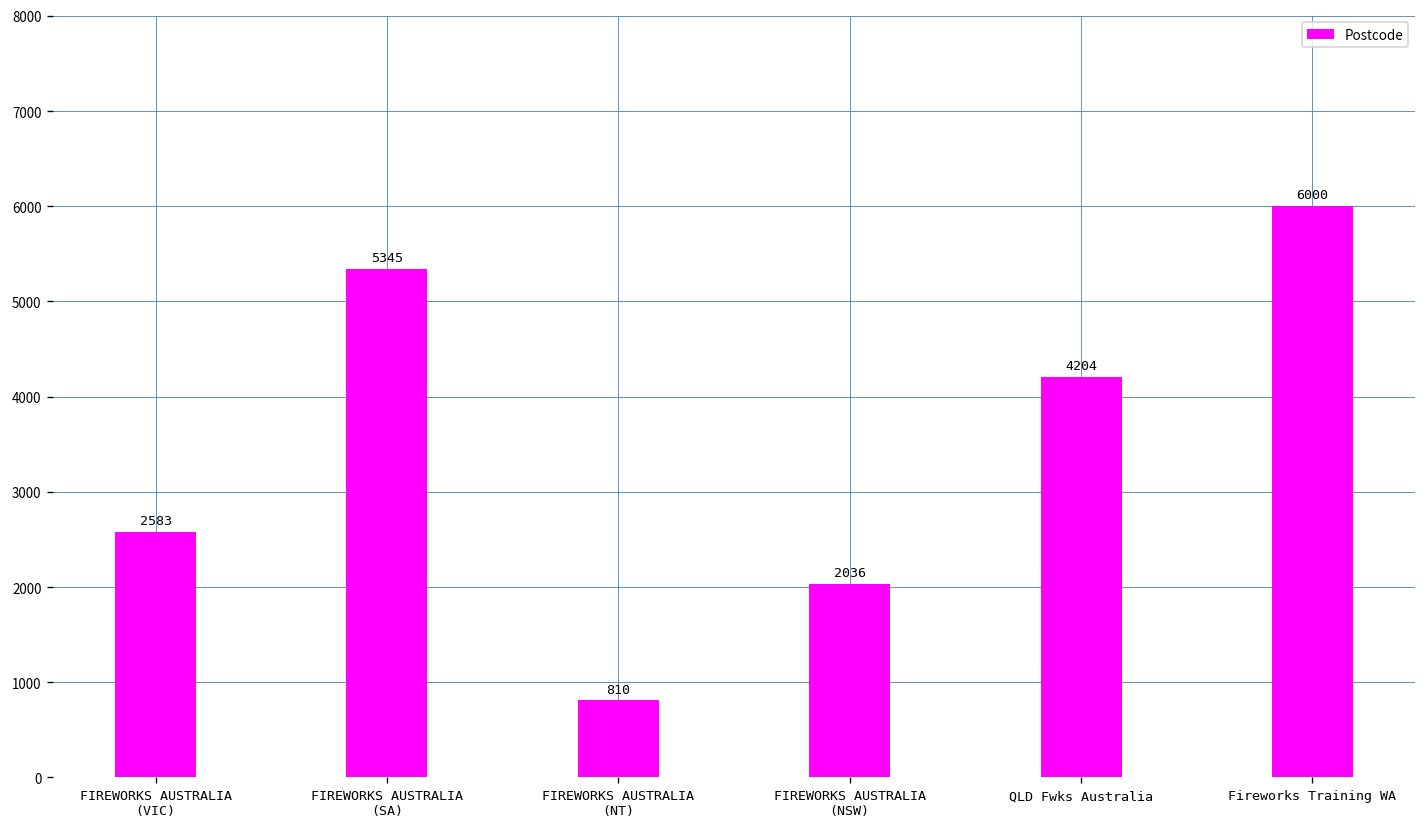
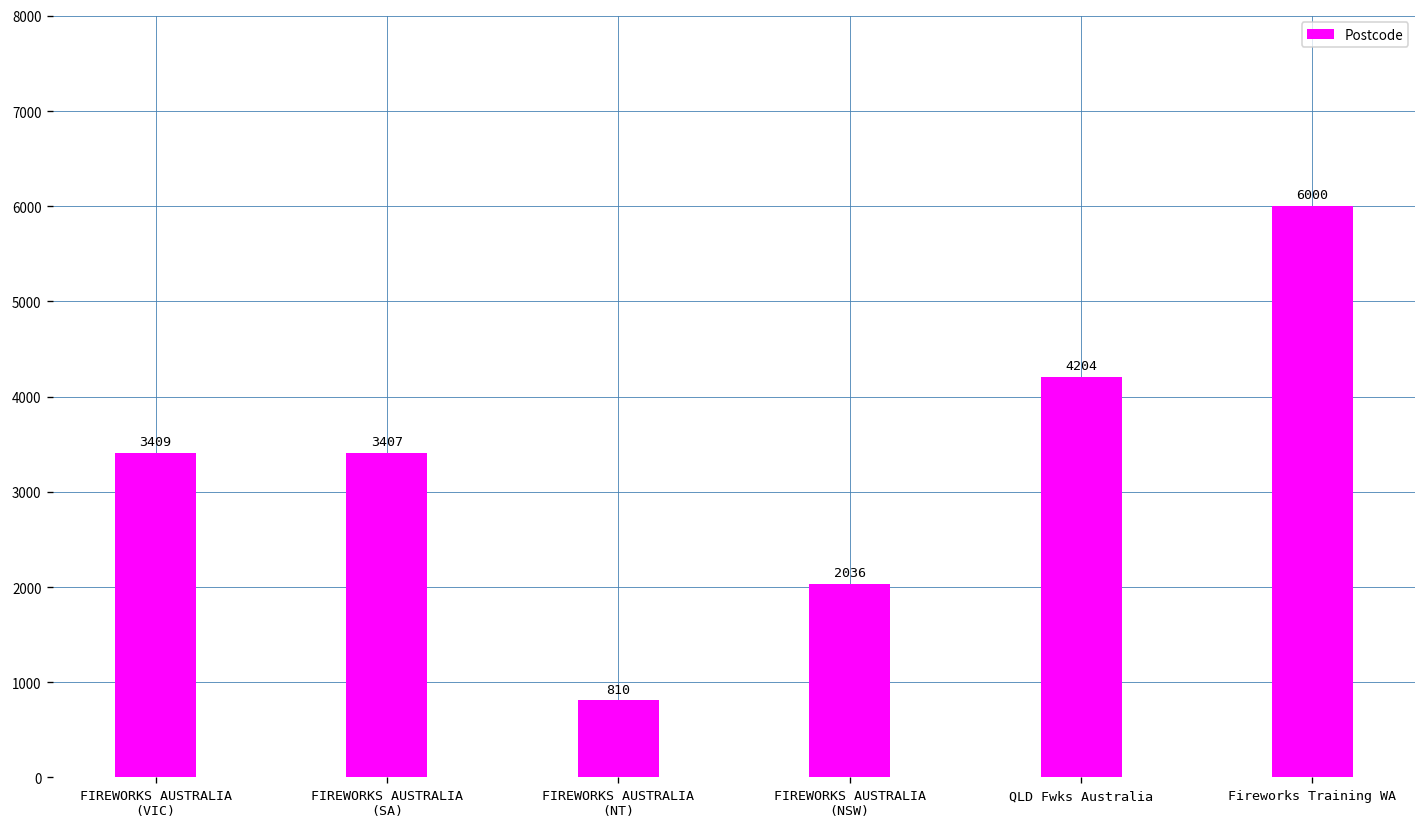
  {
-   "FIREWORKS AUSTRALIA (VIC)": 2583,
-   "FIREWORKS AUSTRALIA (SA)": 5345,
+   "FIREWORKS AUSTRALIA (VIC)": 3409,
+   "FIREWORKS AUSTRALIA (SA)": 3407,
    "FIREWORKS AUSTRALIA (NT)": 810,
    "FIREWORKS AUSTRALIA (NSW)": 2036,
    "QLD Fwks Australia": 4204,
    "Fireworks Training WA": 6000
  }
